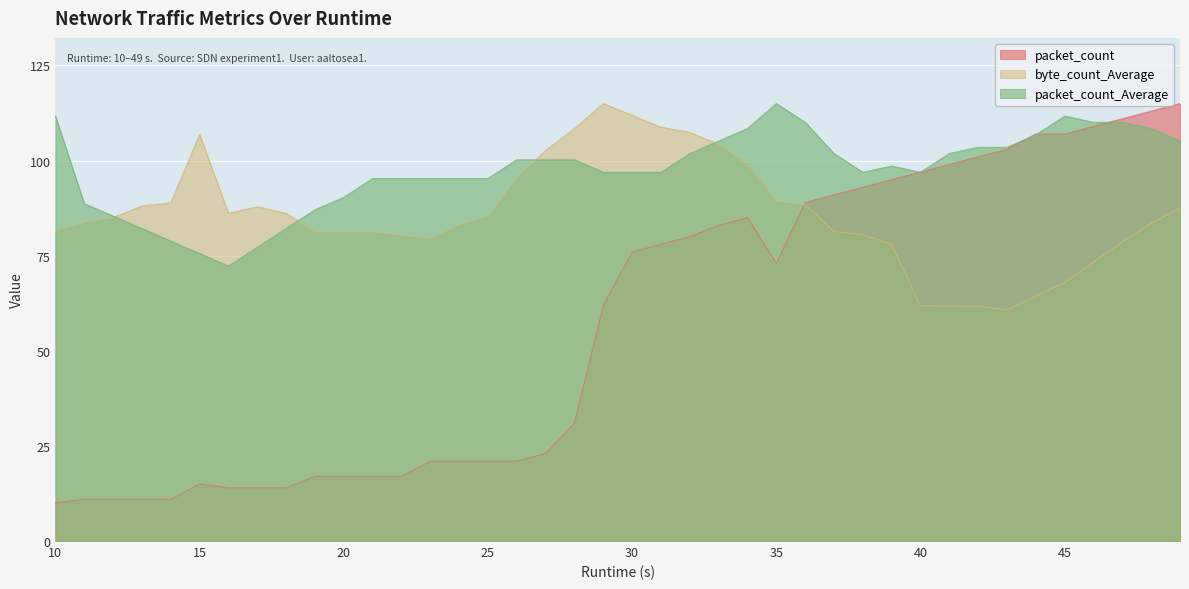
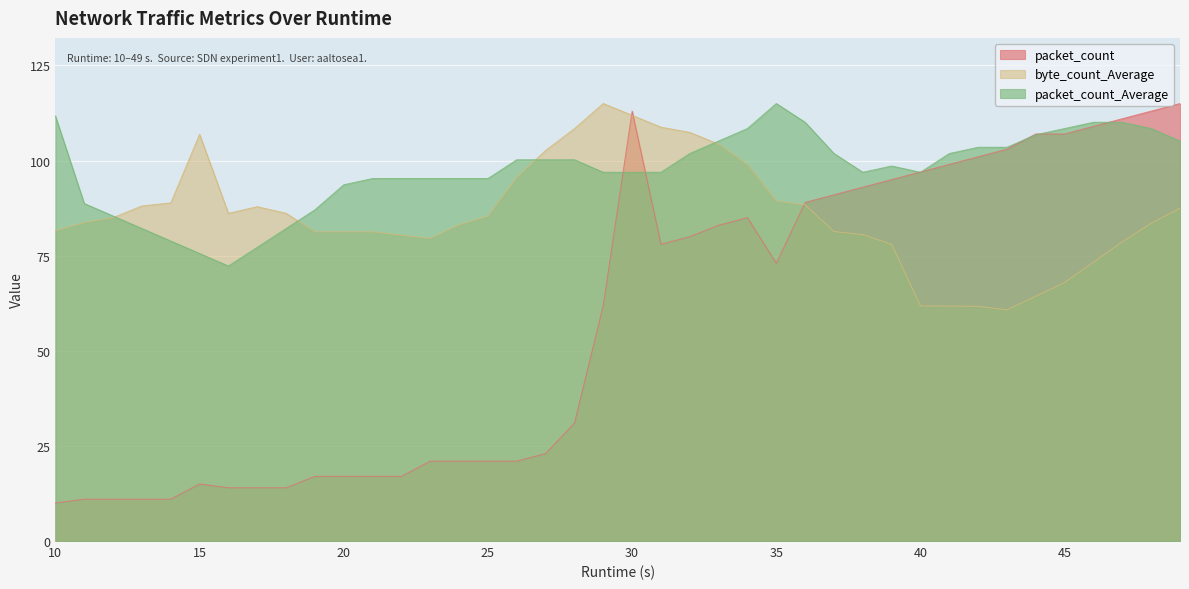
  {
    "packet_count": {
      "10": 10,
      "15": 15,
      "20": 17,
      "25": 21,
-     "30": 76,
+     "30": 113,
      "35": 73,
      "45": 107
    },
    "byte_count_Average": {
      "10": 82,
      "15": 107,
      "20": 81,
      "25": 85,
      "30": 112,
      "35": 89,
      "40": 62,
      "45": 68
    },
    "packet_count_Average": {
      "10": 112,
      "15": 76,
-     "20": 90,
+     "20": 94,
      "25": 95,
      "30": 97,
      "35": 115,
-     "45": 112
+     "45": 108
    }
  }
